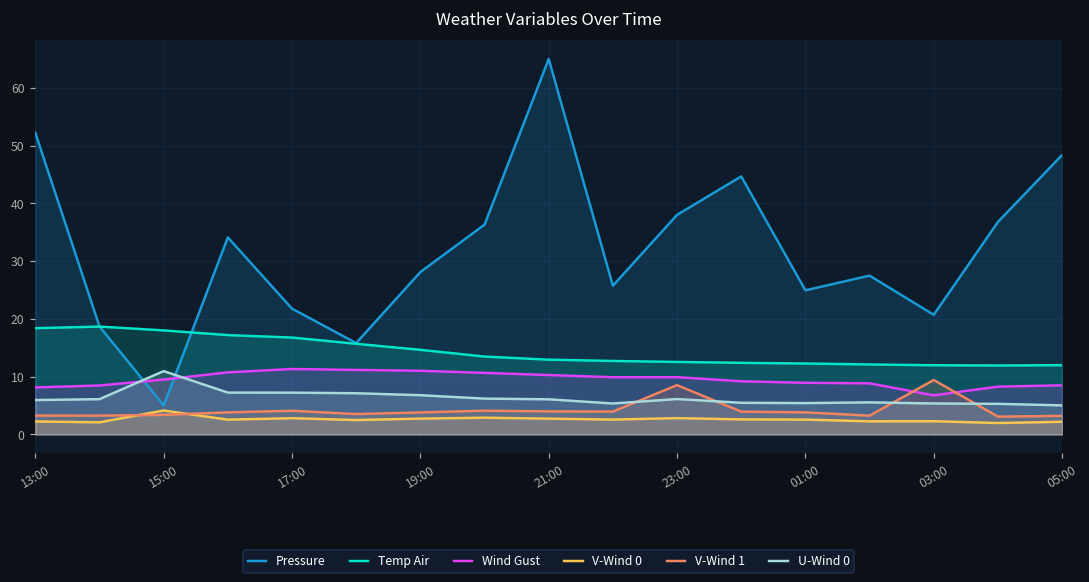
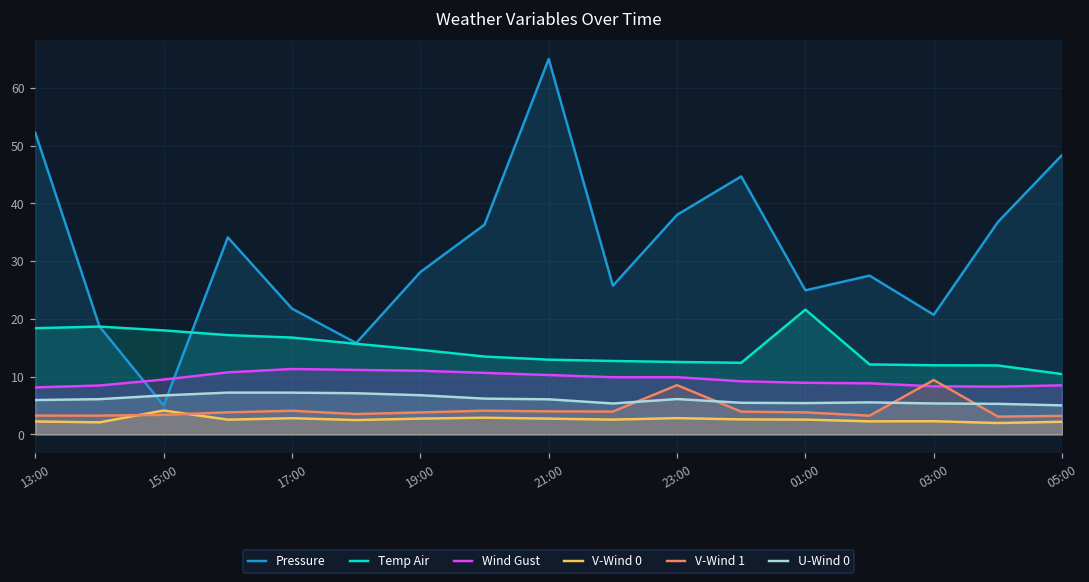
  {
    "Pressure": {
      "13:00": 52,
      "15:00": 5,
      "17:00": 22,
      "19:00": 28,
      "21:00": 65,
      "23:00": 38,
      "01:00": 25,
      "03:00": 21,
      "05:00": 48
    },
    "Temp Air": {
      "13:00": 18,
      "15:00": 18,
      "17:00": 17,
      "19:00": 15,
      "21:00": 13,
      "23:00": 13,
-     "01:00": 12,
+     "01:00": 22,
      "03:00": 12,
-     "05:00": 12
+     "05:00": 10
    },
    "Wind Gust": {
      "13:00": 8,
      "15:00": 9,
      "17:00": 11,
      "19:00": 11,
      "21:00": 10,
      "23:00": 10,
      "01:00": 9,
-     "03:00": 7,
+     "03:00": 8,
      "05:00": 8
    },
    "V-Wind 0": {
      "13:00": 2,
      "15:00": 4,
      "17:00": 3,
      "19:00": 3,
      "21:00": 3,
      "23:00": 3,
      "01:00": 3,
      "03:00": 2,
      "05:00": 2
    },
    "V-Wind 1": {
      "13:00": 3,
      "15:00": 3,
      "17:00": 4,
      "19:00": 4,
      "21:00": 4,
      "23:00": 9,
      "01:00": 4,
      "03:00": 9,
      "05:00": 3
    },
    "U-Wind 0": {
      "13:00": 6,
-     "15:00": 11,
+     "15:00": 7,
      "17:00": 7,
      "19:00": 7,
      "21:00": 6,
      "23:00": 6,
      "01:00": 5,
      "03:00": 5,
      "05:00": 5
    }
  }
